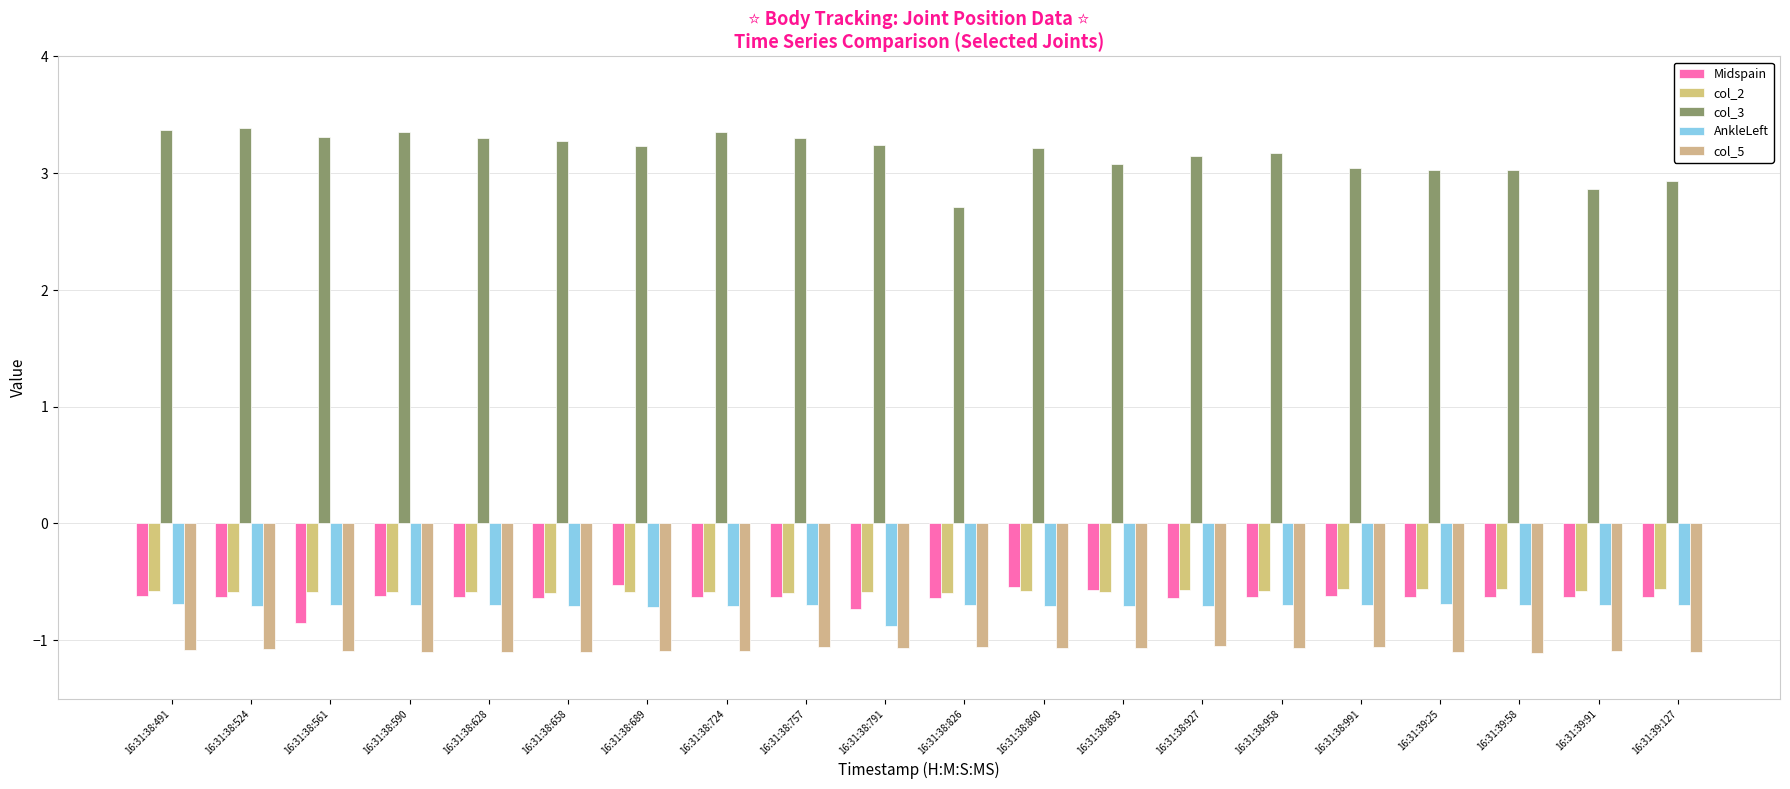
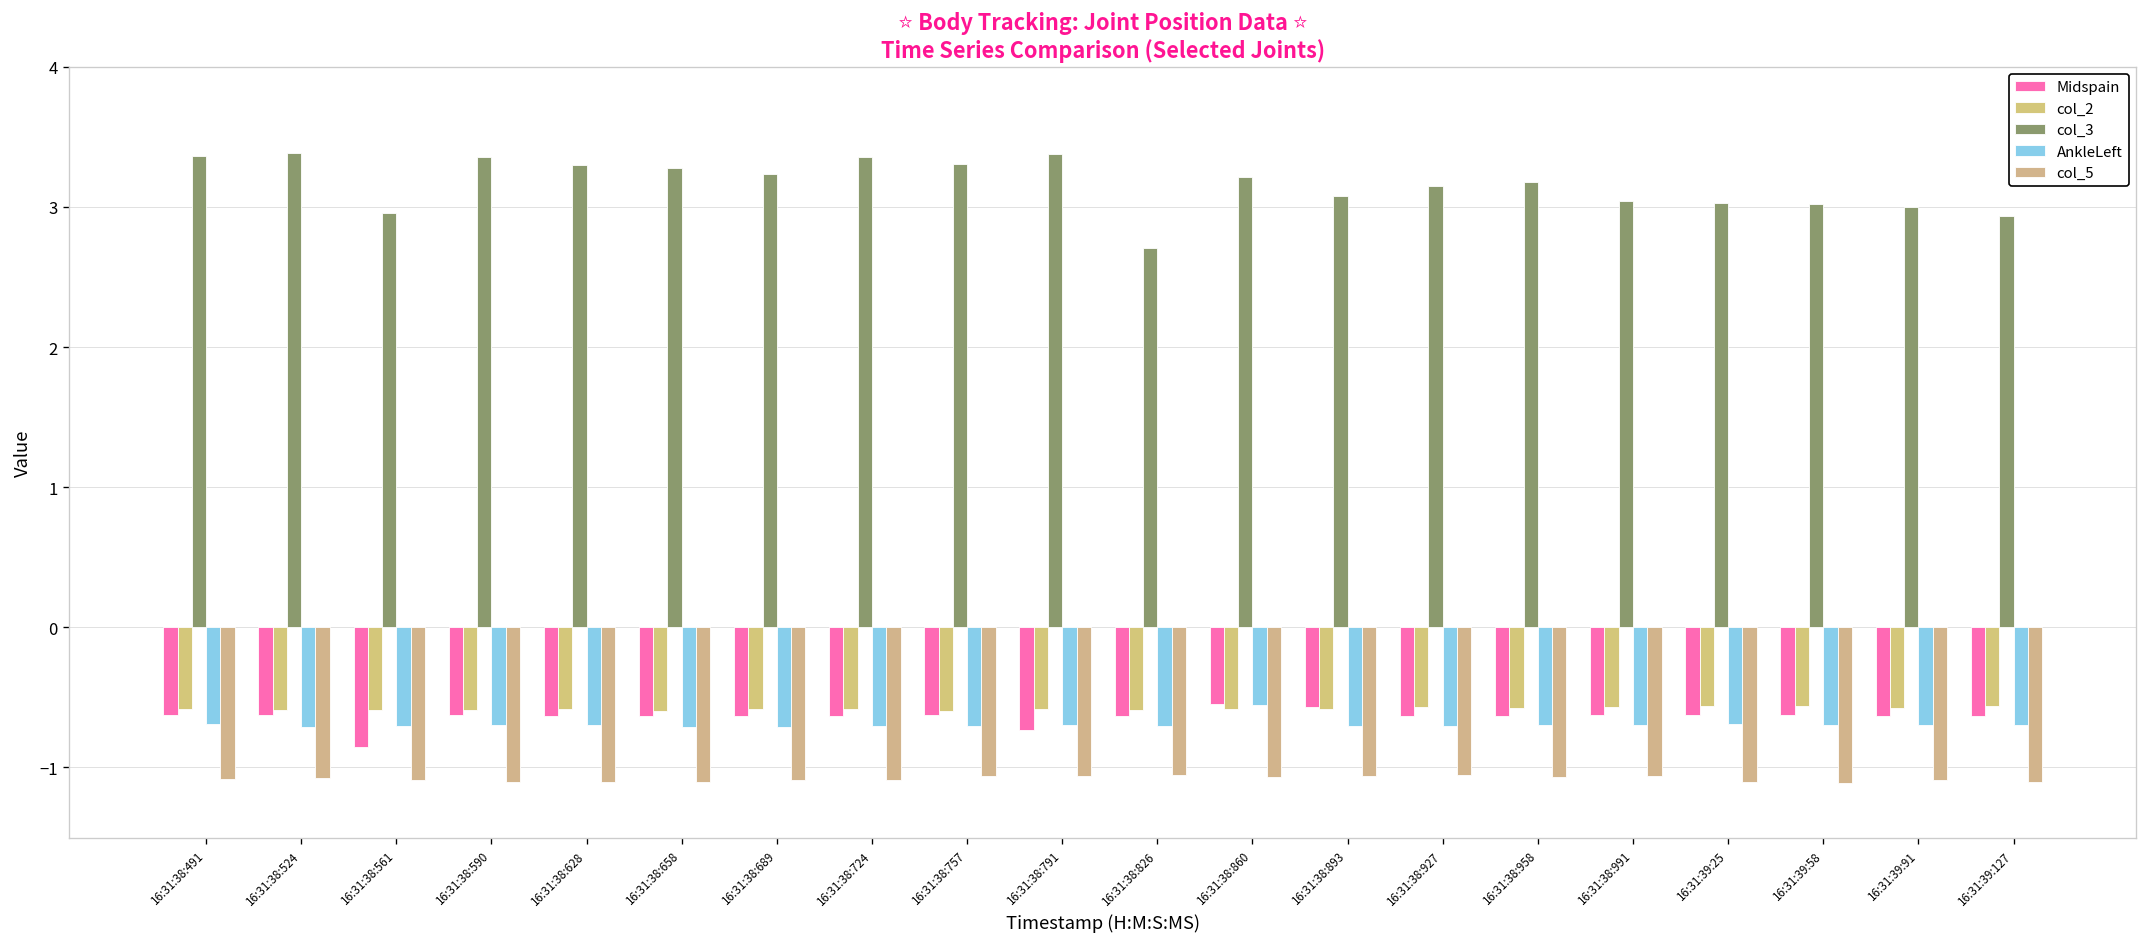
  {
    "Midspain": {
      "16:31:38:491": -0.62,
      "16:31:38:524": -0.63,
      "16:31:38:561": -0.85,
      "16:31:38:590": -0.62,
      "16:31:38:628": -0.63,
      "16:31:38:658": -0.63,
-     "16:31:38:689": -0.52,
+     "16:31:38:689": -0.64,
      "16:31:38:724": -0.63,
      "16:31:38:757": -0.63,
      "16:31:38:791": -0.73,
      "16:31:38:826": -0.63,
      "16:31:38:860": -0.55,
      "16:31:38:893": -0.57,
      "16:31:38:927": -0.63,
      "16:31:38:958": -0.63,
      "16:31:38:991": -0.62,
      "16:31:39:25": -0.63,
      "16:31:39:58": -0.63,
      "16:31:39:91": -0.63,
      "16:31:39:127": -0.63
    },
    "col_3": {
      "16:31:38:491": 3.37,
      "16:31:38:524": 3.39,
-     "16:31:38:561": 3.31,
+     "16:31:38:561": 2.95,
      "16:31:38:590": 3.35,
      "16:31:38:628": 3.30,
      "16:31:38:658": 3.28,
      "16:31:38:689": 3.24,
      "16:31:38:724": 3.36,
      "16:31:38:757": 3.30,
-     "16:31:38:791": 3.24,
+     "16:31:38:791": 3.37,
      "16:31:38:826": 2.71,
      "16:31:38:860": 3.21,
      "16:31:38:893": 3.08,
      "16:31:38:927": 3.15,
      "16:31:38:958": 3.18,
      "16:31:38:991": 3.04,
      "16:31:39:25": 3.03,
      "16:31:39:58": 3.02,
-     "16:31:39:91": 2.87,
+     "16:31:39:91": 3.00,
      "16:31:39:127": 2.93
    },
    "AnkleLeft": {
      "16:31:38:491": -0.69,
      "16:31:38:524": -0.71,
      "16:31:38:561": -0.70,
      "16:31:38:590": -0.70,
      "16:31:38:628": -0.70,
      "16:31:38:658": -0.71,
      "16:31:38:689": -0.71,
      "16:31:38:724": -0.71,
      "16:31:38:757": -0.70,
-     "16:31:38:791": -0.88,
+     "16:31:38:791": -0.70,
      "16:31:38:826": -0.70,
-     "16:31:38:860": -0.71,
+     "16:31:38:860": -0.56,
      "16:31:38:893": -0.70,
      "16:31:38:927": -0.71,
      "16:31:38:958": -0.70,
      "16:31:38:991": -0.70,
      "16:31:39:25": -0.69,
      "16:31:39:58": -0.70,
      "16:31:39:91": -0.69,
      "16:31:39:127": -0.70
    }
  }
